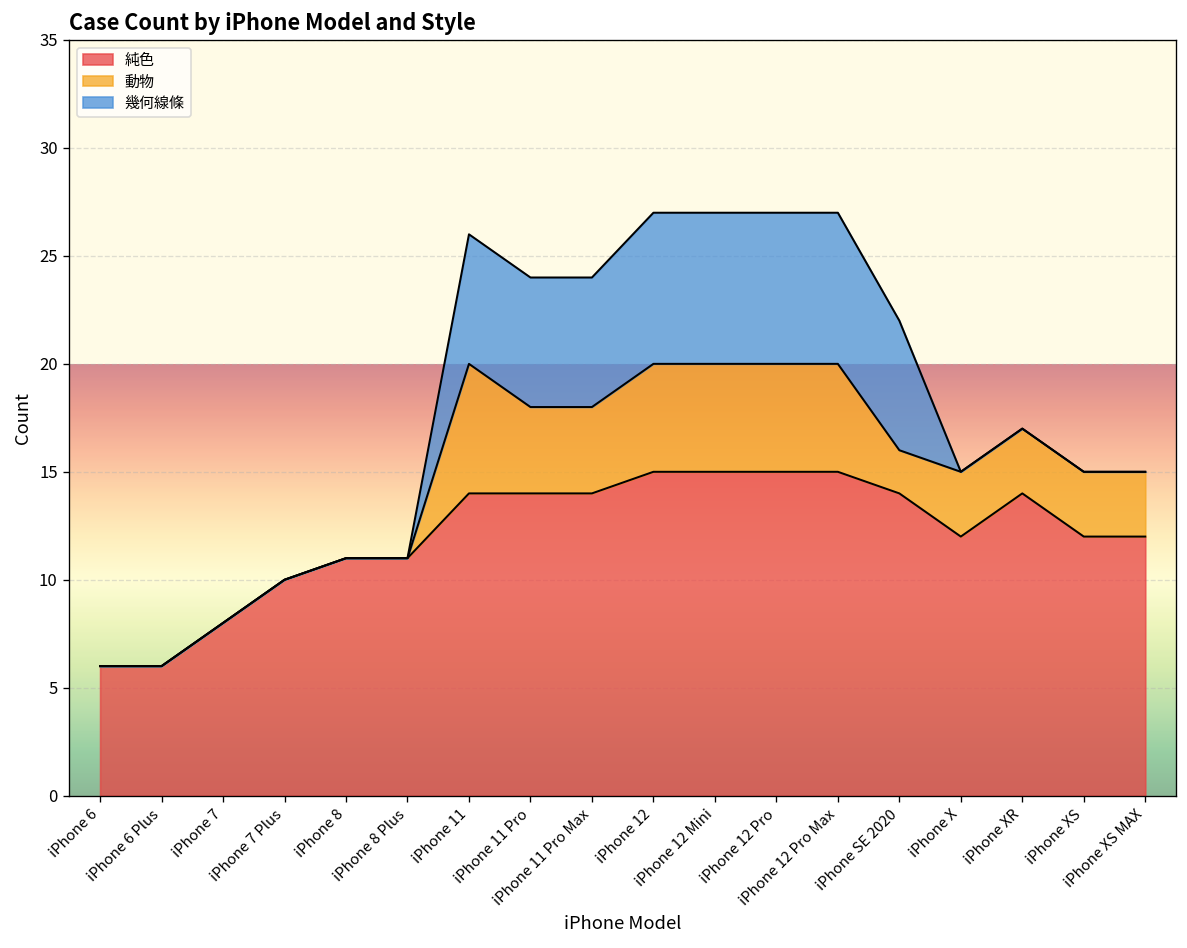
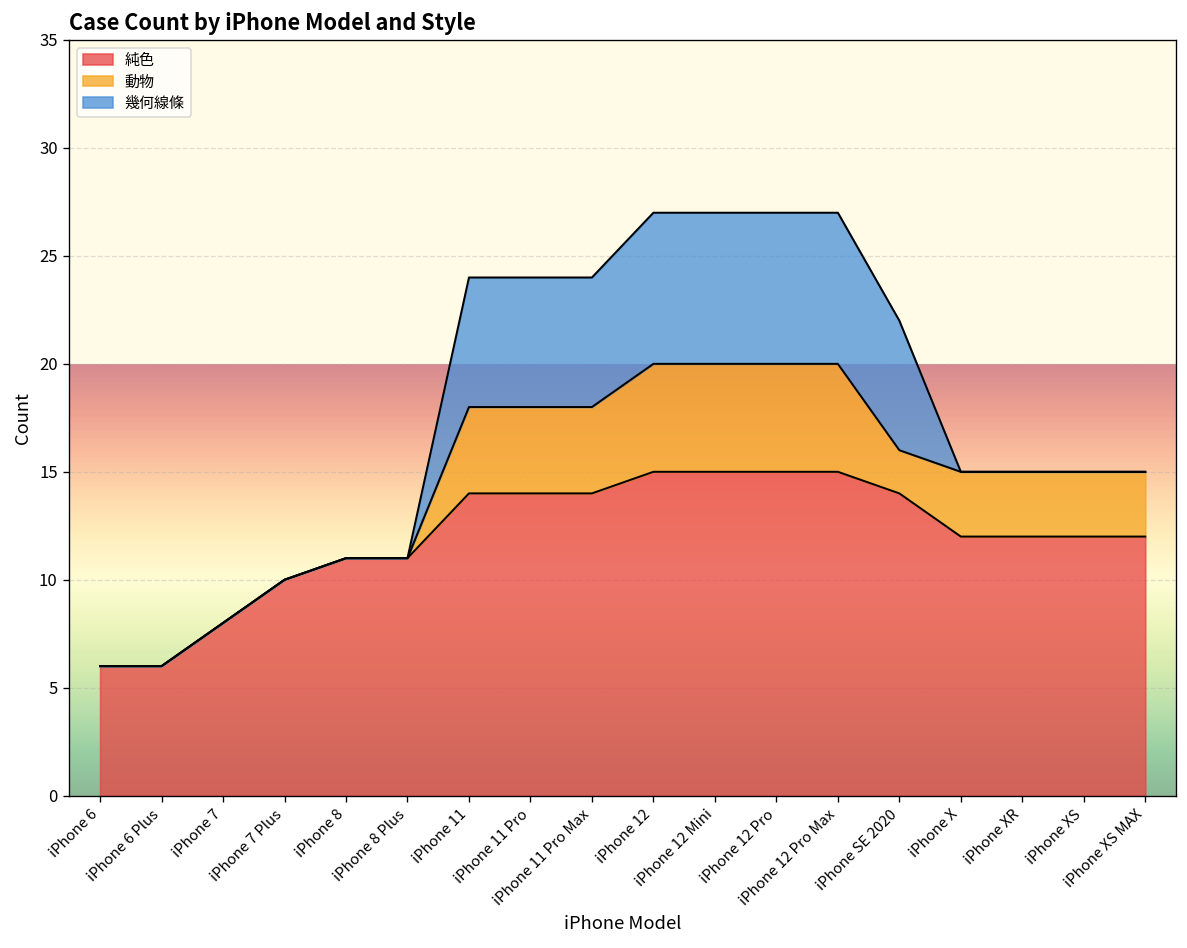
  {
    "純色": {
      "iPhone 11": 14,
      "iPhone 11 Pro": 14,
      "iPhone 11 Pro Max": 14,
      "iPhone 12": 15,
      "iPhone 12 Mini": 15,
      "iPhone 12 Pro": 15,
      "iPhone 12 Pro Max": 15,
      "iPhone SE 2020": 14,
      "iPhone X": 12,
-     "iPhone XR": 14,
+     "iPhone XR": 12,
      "iPhone XS": 12,
      "iPhone XS MAX": 12
    },
    "動物": {
-     "iPhone 11": 6,
+     "iPhone 11": 4,
      "iPhone 11 Pro": 4,
      "iPhone 11 Pro Max": 4,
      "iPhone 12": 5,
      "iPhone 12 Mini": 5,
      "iPhone 12 Pro": 5,
      "iPhone 12 Pro Max": 5,
      "iPhone SE 2020": 2
    },
    "幾何線條": {
      "iPhone 11": 6,
      "iPhone 11 Pro": 6,
      "iPhone 11 Pro Max": 6,
      "iPhone 12": 7,
      "iPhone 12 Mini": 7,
      "iPhone 12 Pro": 7,
      "iPhone 12 Pro Max": 7,
      "iPhone SE 2020": 6
    }
  }
